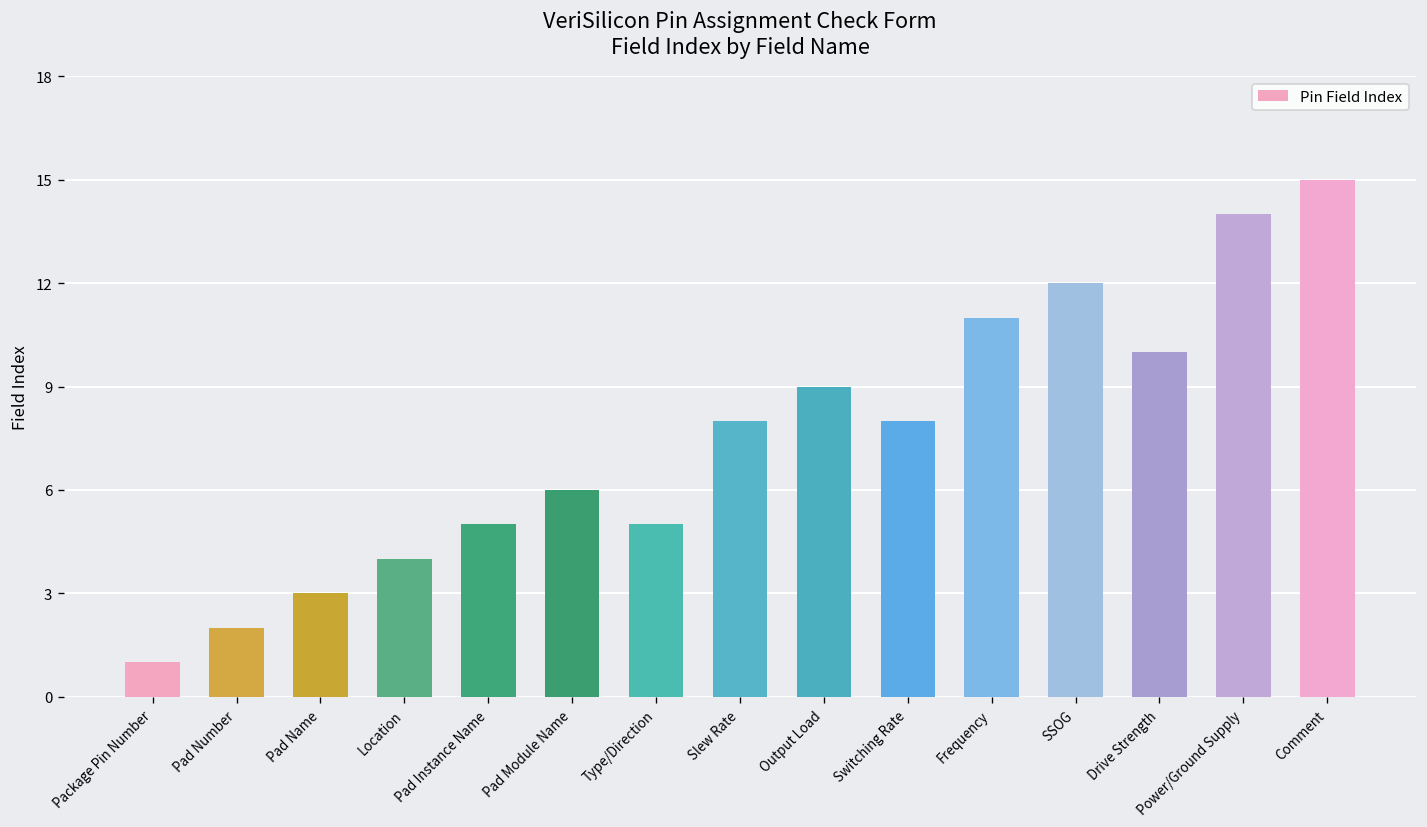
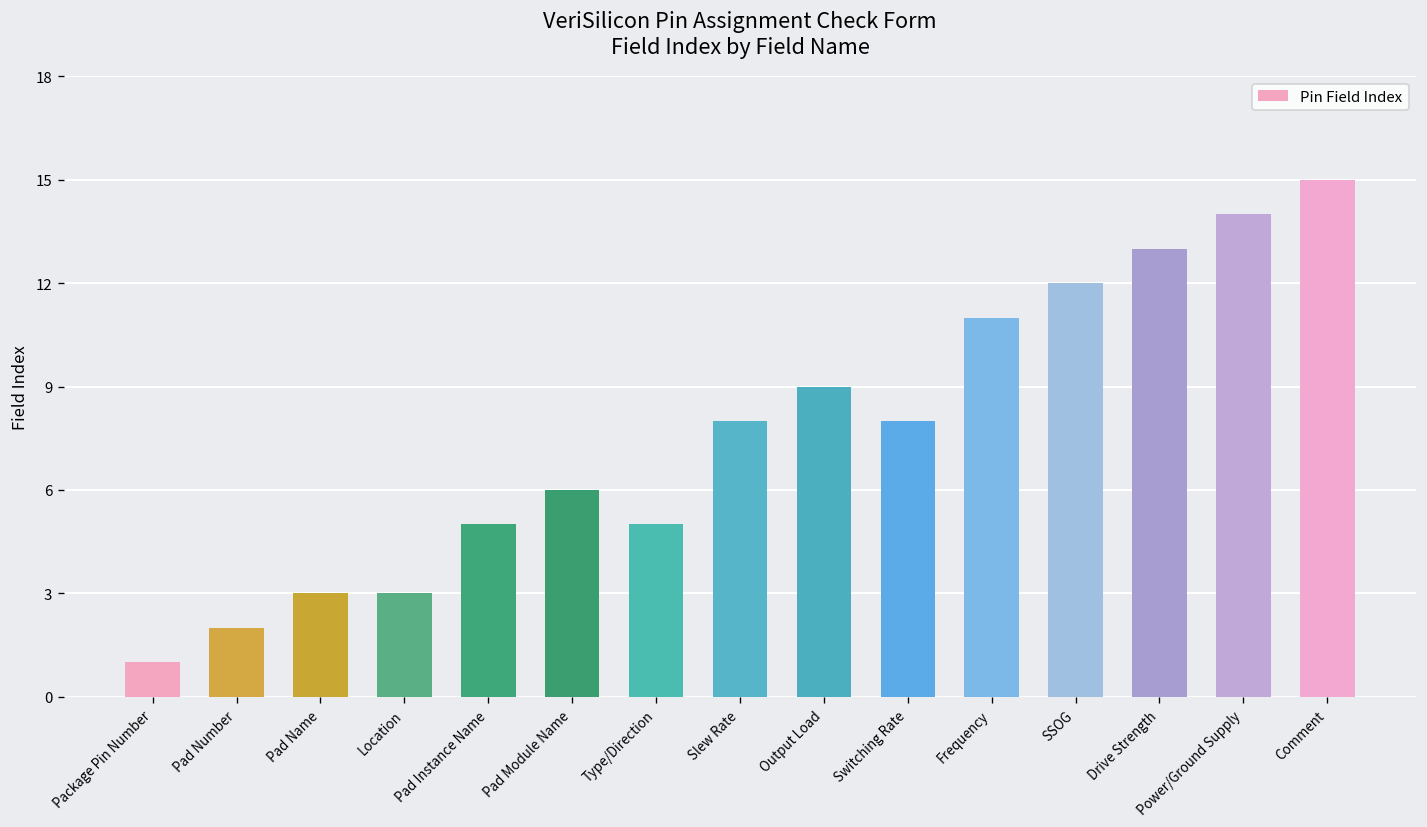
  {
    "Package Pin Number": 1,
    "Pad Number": 2,
    "Pad Name": 3,
-   "Location": 4,
+   "Location": 3,
    "Pad Instance Name": 5,
    "Pad Module Name": 6,
    "Type/Direction": 5,
    "Slew Rate": 8,
    "Output Load": 9,
    "Switching Rate": 8,
    "Frequency": 11,
    "SSOG": 12,
-   "Drive Strength": 10,
+   "Drive Strength": 13,
    "Power/Ground Supply": 14,
    "Comment": 15
  }
